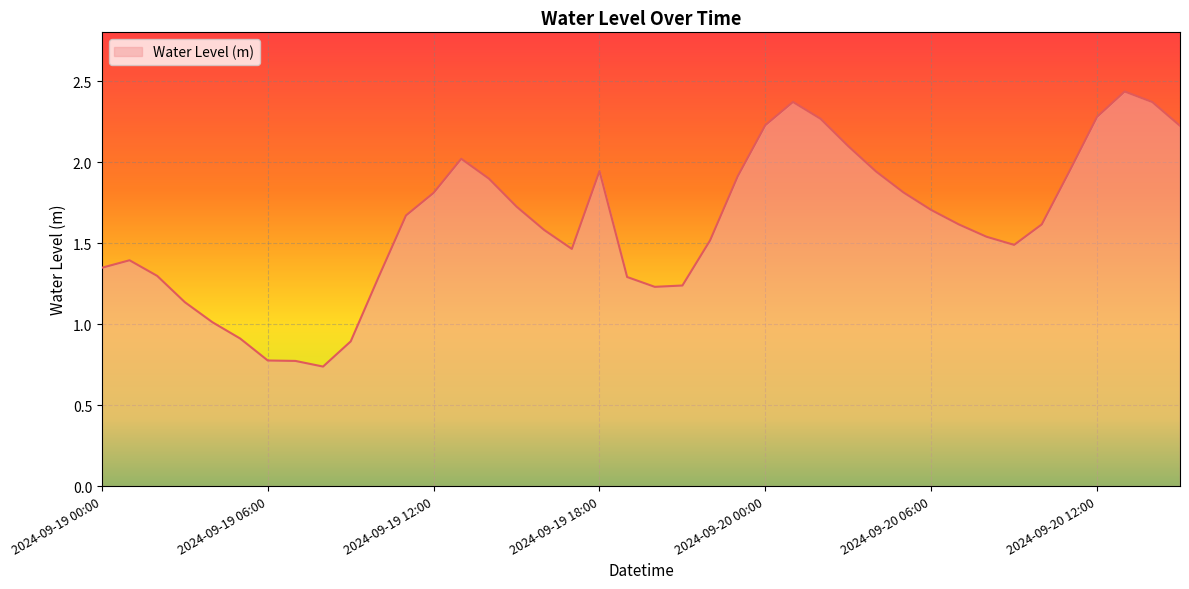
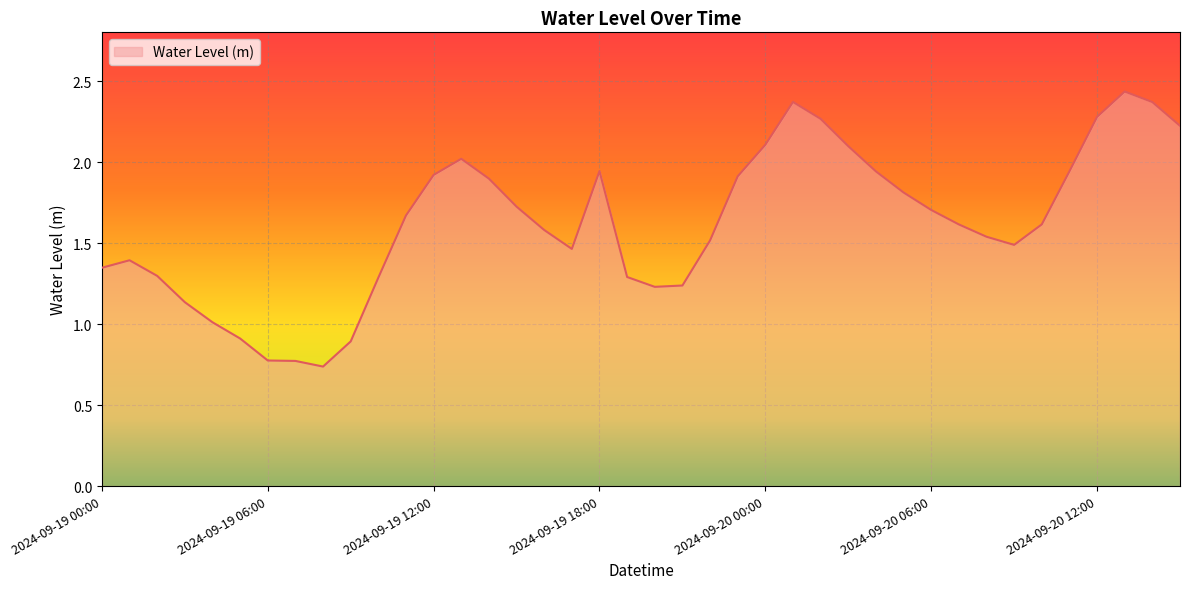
  {
    "2024-09-19 00:00": 1.35,
    "2024-09-19 06:00": 0.78,
-   "2024-09-19 12:00": 1.81,
+   "2024-09-19 12:00": 1.92,
    "2024-09-19 18:00": 1.95,
-   "2024-09-20 00:00": 2.23,
+   "2024-09-20 00:00": 2.11,
    "2024-09-20 06:00": 1.71,
    "2024-09-20 12:00": 2.28
  }
